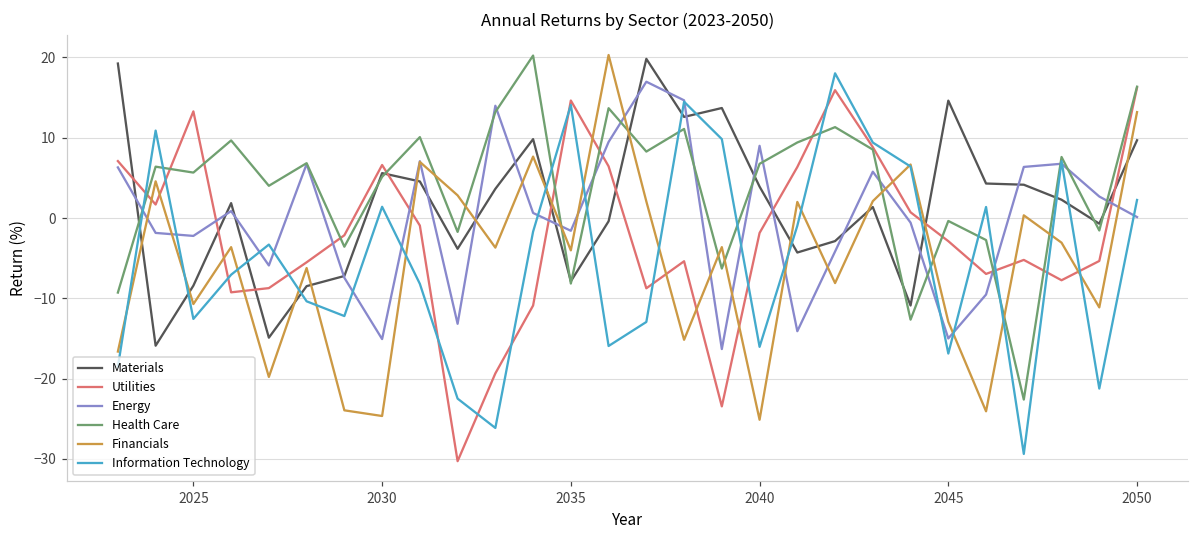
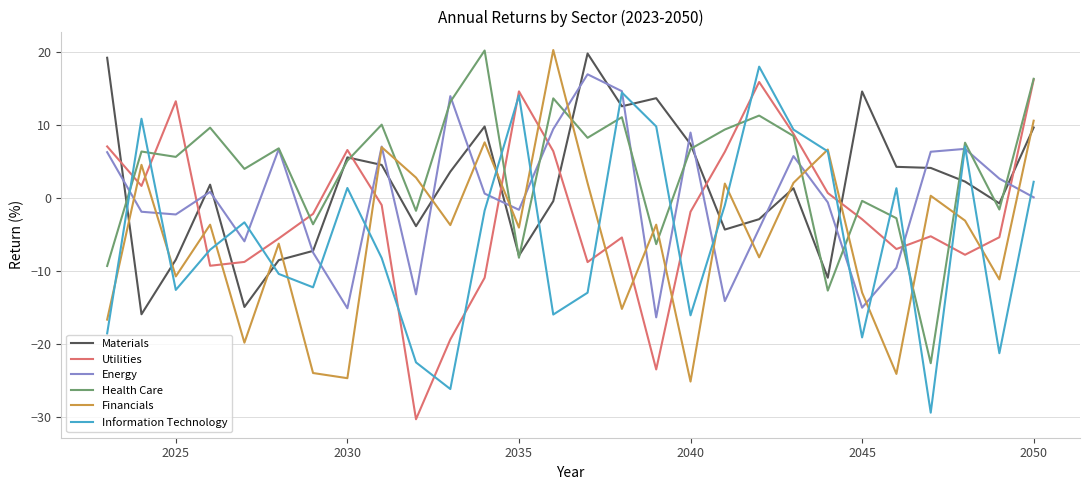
  {
    "Materials": {
      "2025": -8,
      "2030": 6,
-     "2040": 4,
+     "2040": 7,
      "2045": 15,
      "2050": 10
    },
    "Utilities": {
      "2025": 13,
      "2030": 7,
      "2035": 15,
      "2040": -2,
      "2045": -3
    },
    "Energy": {
      "2025": -2,
      "2030": -15,
      "2035": -2,
      "2040": 9,
      "2045": -15,
      "2050": 0
    },
    "Health Care": {
      "2025": 6,
      "2030": 5,
      "2040": 7,
      "2045": 0
    },
    "Financials": {
      "2025": -11,
      "2030": -25,
      "2035": -4,
      "2040": -25,
      "2045": -13,
-     "2050": 13
+     "2050": 11
    },
    "Information Technology": {
      "2025": -13,
      "2030": 1,
      "2035": 14,
      "2040": -16,
-     "2045": -17,
+     "2045": -19,
      "2050": 2
    }
  }
